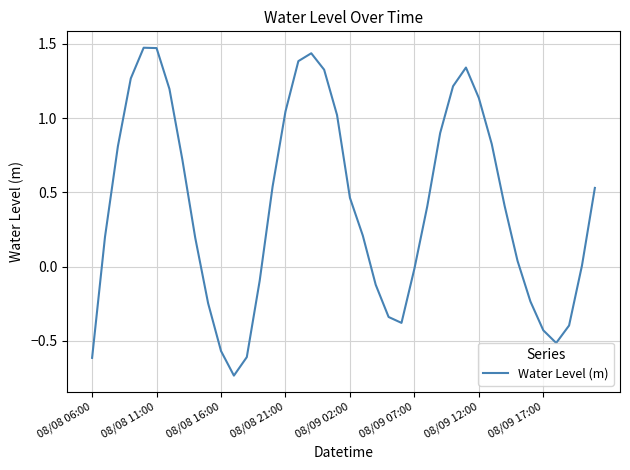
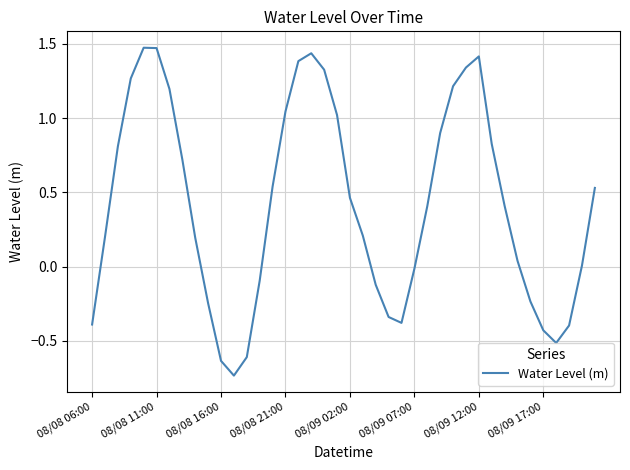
  {
-   "08/08 06:00": -0.61,
+   "08/08 06:00": -0.39,
    "08/08 11:00": 1.47,
-   "08/08 16:00": -0.57,
+   "08/08 16:00": -0.63,
    "08/08 21:00": 1.04,
    "08/09 02:00": 0.46,
    "08/09 07:00": -0.01,
-   "08/09 12:00": 1.14,
+   "08/09 12:00": 1.42,
    "08/09 17:00": -0.43
  }
